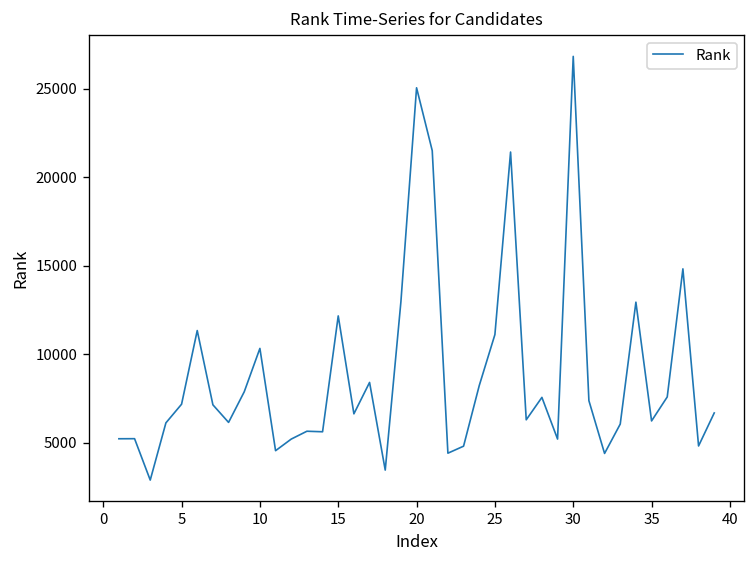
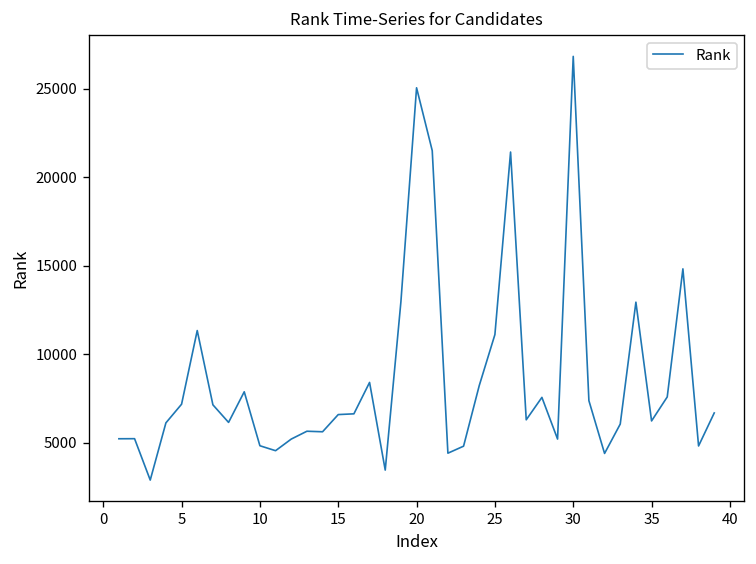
  {
    "5": 7200,
-   "10": 10300,
-   "15": 12200,
+   "10": 4800,
+   "15": 6600,
    "20": 25000,
    "25": 11100,
    "30": 26800,
    "35": 6200
  }
